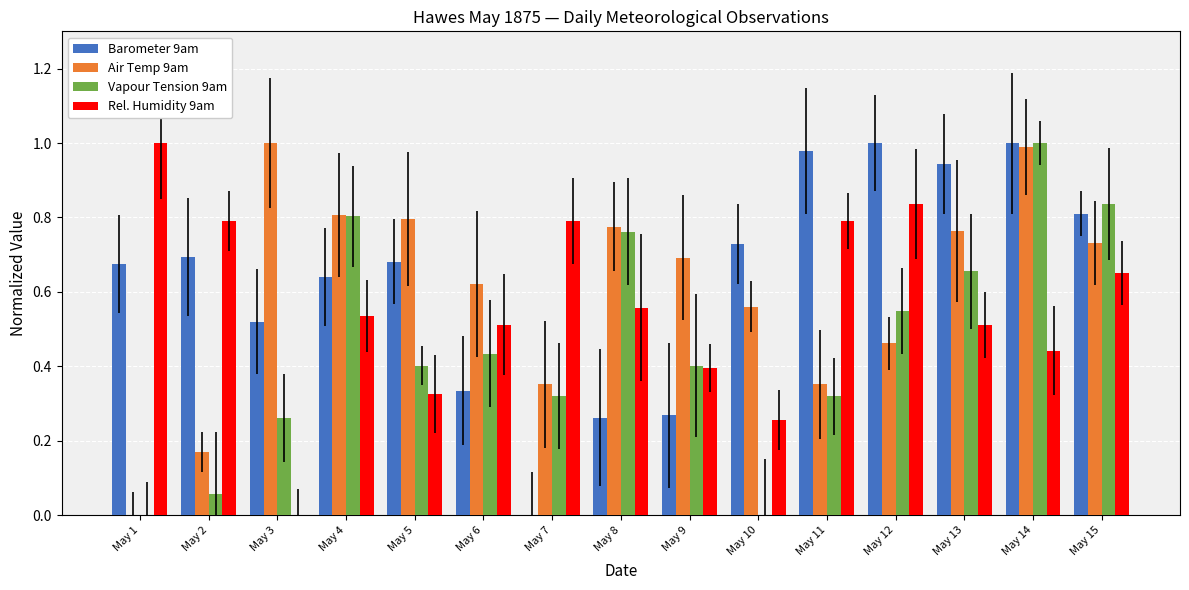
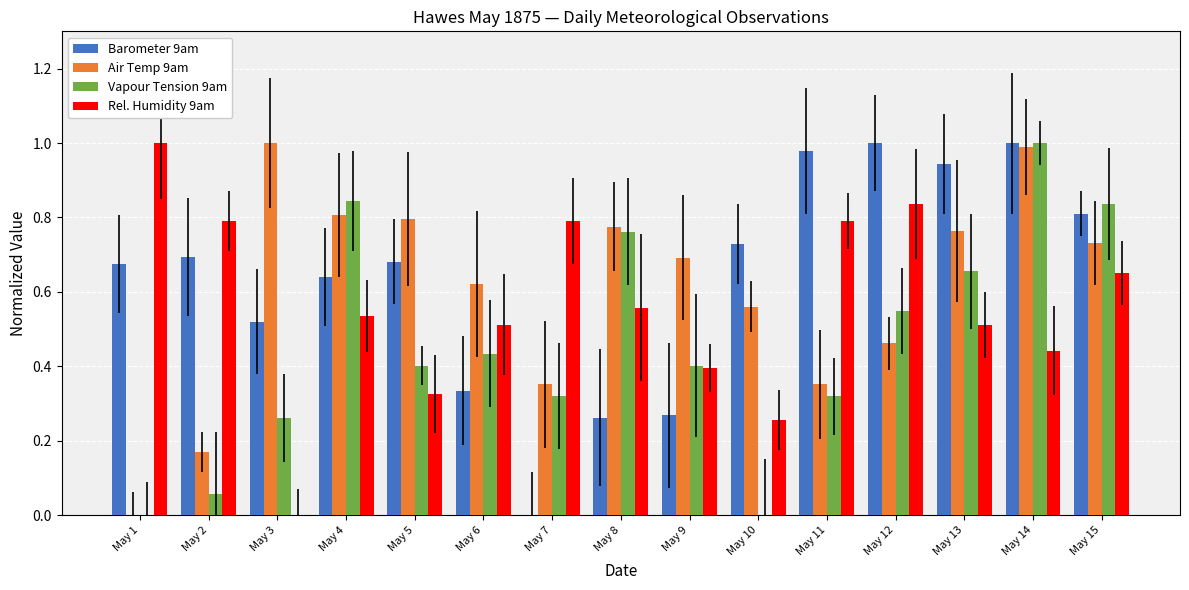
  {
    "Barometer 9am": {
      "May 1": 0.68,
      "May 2": 0.69,
      "May 3": 0.52,
      "May 4": 0.64,
      "May 5": 0.68,
      "May 6": 0.33,
      "May 7": 0.00,
      "May 8": 0.26,
      "May 9": 0.27,
      "May 10": 0.73,
      "May 11": 0.98,
      "May 12": 1.00,
      "May 13": 0.94,
      "May 14": 1.00,
      "May 15": 0.81
    },
    "Air Temp 9am": {
      "May 1": 0.00,
      "May 2": 0.17,
      "May 3": 1.00,
      "May 4": 0.81,
      "May 5": 0.80,
      "May 6": 0.62,
      "May 7": 0.35,
      "May 8": 0.77,
      "May 9": 0.69,
      "May 10": 0.56,
      "May 11": 0.35,
      "May 12": 0.46,
      "May 13": 0.76,
      "May 14": 0.99,
      "May 15": 0.73
    },
    "Vapour Tension 9am": {
      "May 1": 0.00,
      "May 2": 0.06,
      "May 3": 0.26,
-     "May 4": 0.80,
+     "May 4": 0.84,
      "May 5": 0.40,
      "May 6": 0.43,
      "May 7": 0.32,
      "May 8": 0.76,
      "May 9": 0.40,
      "May 10": 0.00,
      "May 11": 0.32,
      "May 12": 0.55,
      "May 13": 0.66,
      "May 14": 1.00,
      "May 15": 0.84
    },
    "Rel. Humidity 9am": {
      "May 1": 1.00,
      "May 2": 0.79,
      "May 3": 0.00,
      "May 4": 0.53,
      "May 5": 0.33,
      "May 6": 0.51,
      "May 7": 0.79,
      "May 8": 0.56,
      "May 9": 0.40,
      "May 10": 0.26,
      "May 11": 0.79,
      "May 12": 0.84,
      "May 13": 0.51,
      "May 14": 0.44,
      "May 15": 0.65
    }
  }
